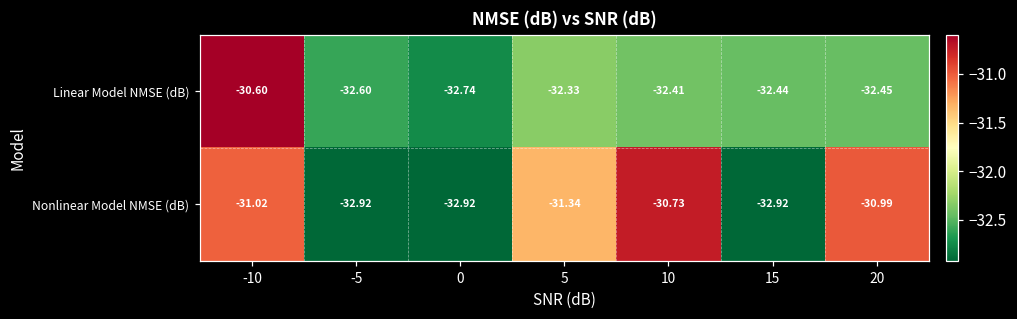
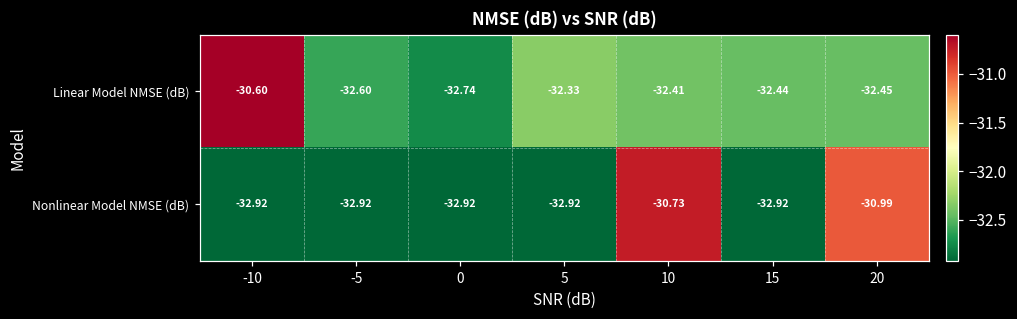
  {
    "Linear Model NMSE (dB)": {
      "-10": -30.60,
      "-5": -32.60,
      "0": -32.74,
      "5": -32.33,
      "10": -32.41,
      "15": -32.44,
      "20": -32.45
    },
    "Nonlinear Model NMSE (dB)": {
-     "-10": -31.02,
+     "-10": -32.92,
      "-5": -32.92,
      "0": -32.92,
-     "5": -31.34,
+     "5": -32.92,
      "10": -30.73,
      "15": -32.92,
      "20": -30.99
    }
  }
